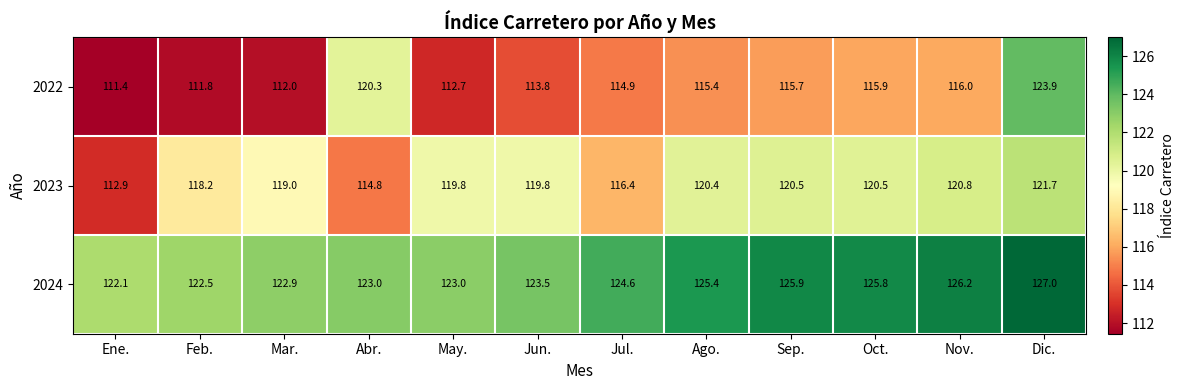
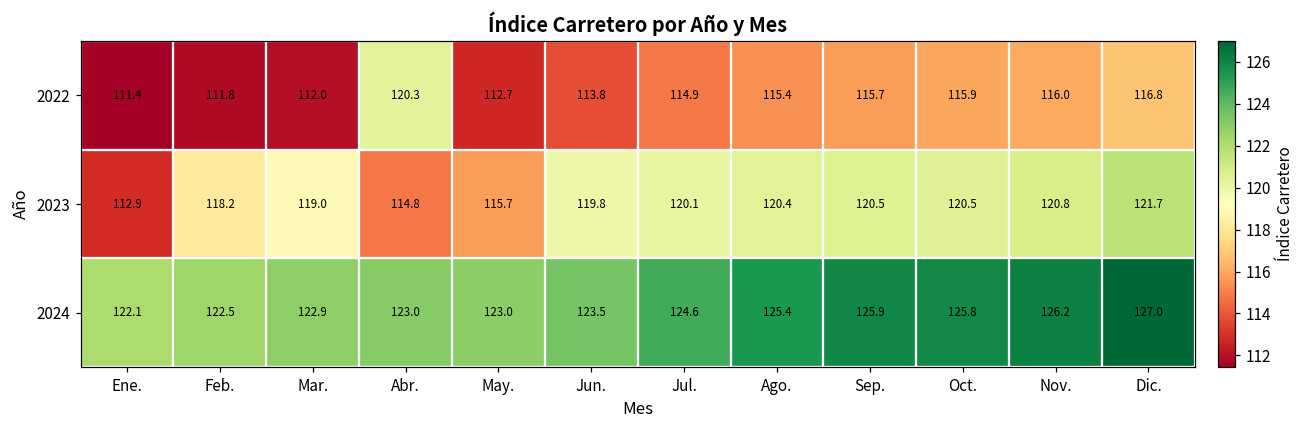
  {
    "2022": {
      "Ene.": 111.4,
      "Feb.": 111.8,
      "Mar.": 112.0,
      "Abr.": 120.3,
      "May.": 112.7,
      "Jun.": 113.8,
      "Jul.": 114.9,
      "Ago.": 115.4,
      "Sep.": 115.7,
      "Oct.": 115.9,
      "Nov.": 116.0,
-     "Dic.": 123.9
+     "Dic.": 116.8
    },
    "2023": {
      "Ene.": 112.9,
      "Feb.": 118.2,
      "Mar.": 119.0,
      "Abr.": 114.8,
-     "May.": 119.8,
+     "May.": 115.7,
      "Jun.": 119.8,
-     "Jul.": 116.4,
+     "Jul.": 120.1,
      "Ago.": 120.4,
      "Sep.": 120.5,
      "Oct.": 120.5,
      "Nov.": 120.8,
      "Dic.": 121.7
    },
    "2024": {
      "Ene.": 122.1,
      "Feb.": 122.5,
      "Mar.": 122.9,
      "Abr.": 123.0,
      "May.": 123.0,
      "Jun.": 123.5,
      "Jul.": 124.6,
      "Ago.": 125.4,
      "Sep.": 125.9,
      "Oct.": 125.8,
      "Nov.": 126.2,
      "Dic.": 127.0
    }
  }
